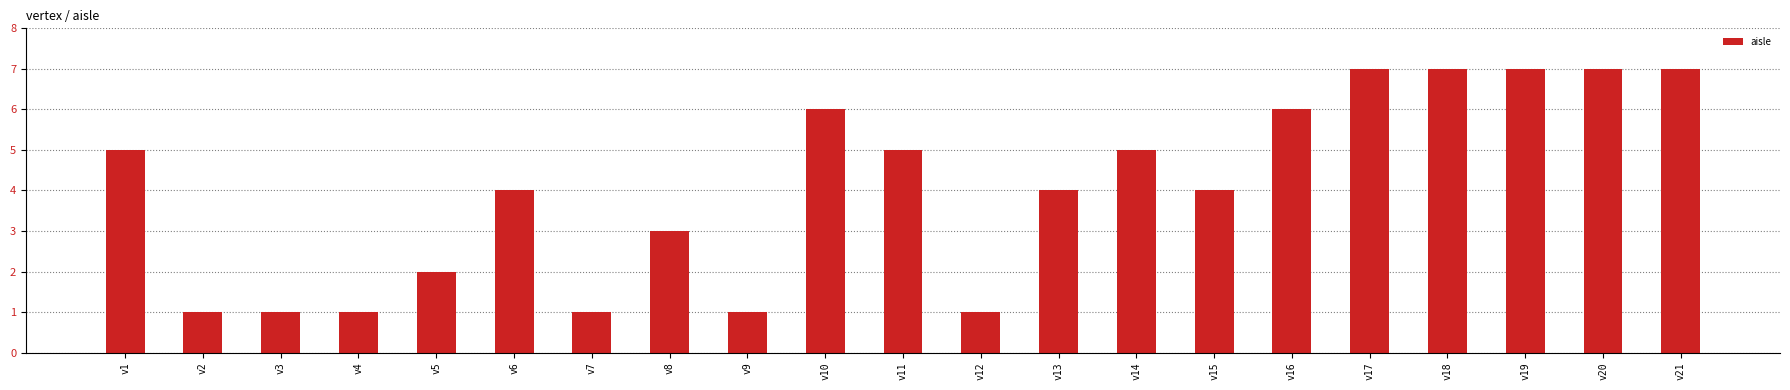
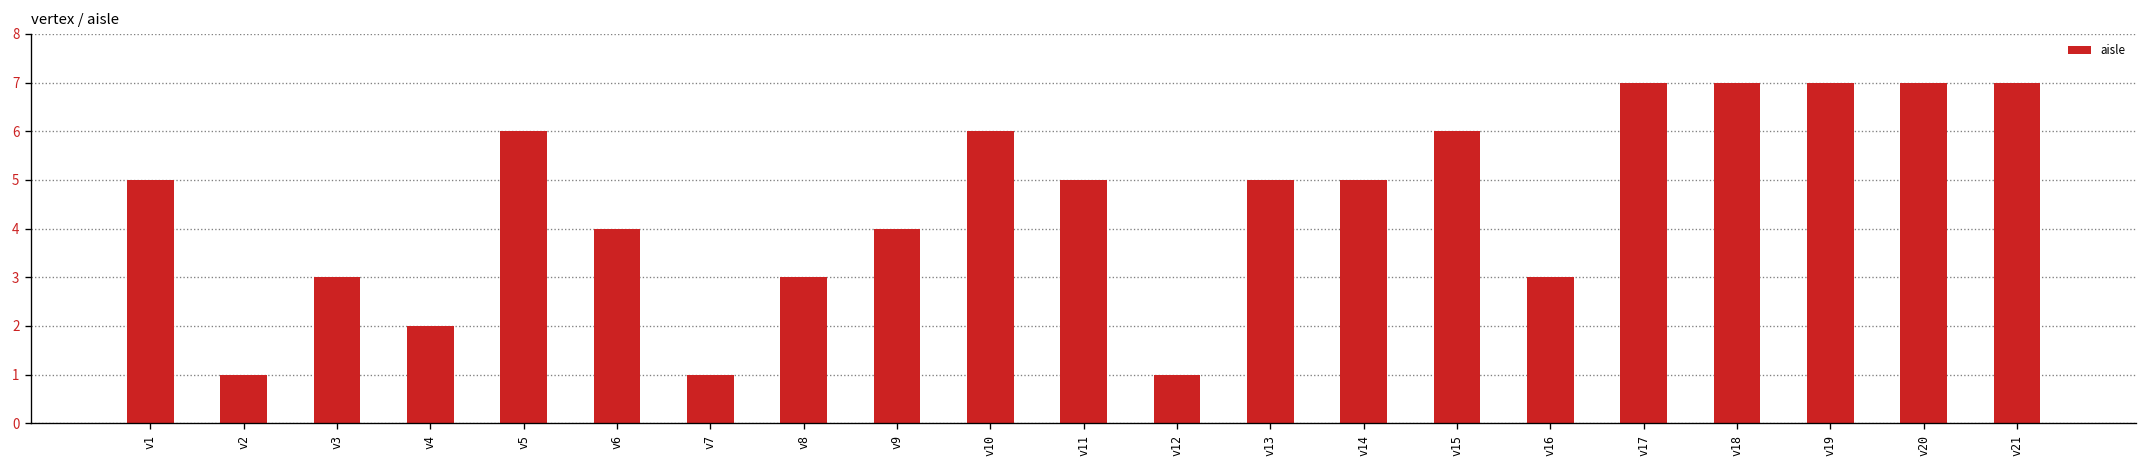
  {
    "v1": 5,
    "v2": 1,
-   "v3": 1,
-   "v4": 1,
-   "v5": 2,
+   "v3": 3,
+   "v4": 2,
+   "v5": 6,
    "v6": 4,
    "v7": 1,
    "v8": 3,
-   "v9": 1,
+   "v9": 4,
    "v10": 6,
    "v11": 5,
    "v12": 1,
-   "v13": 4,
+   "v13": 5,
    "v14": 5,
-   "v15": 4,
-   "v16": 6,
+   "v15": 6,
+   "v16": 3,
    "v17": 7,
    "v18": 7,
    "v19": 7,
    "v20": 7,
    "v21": 7
  }
